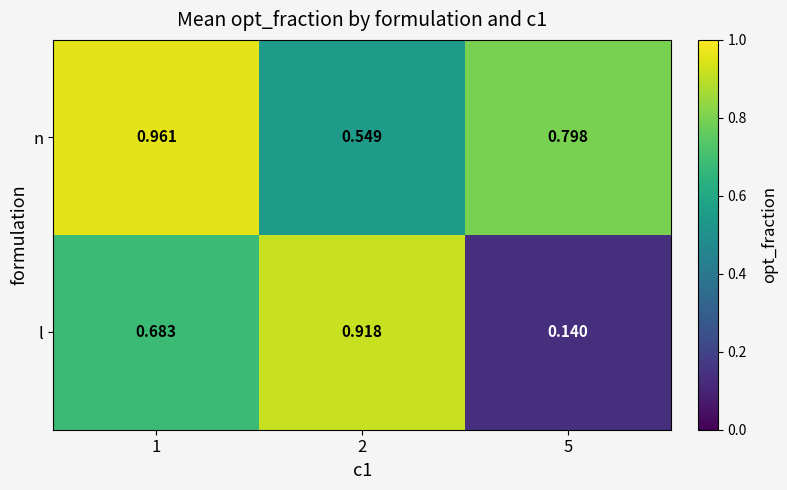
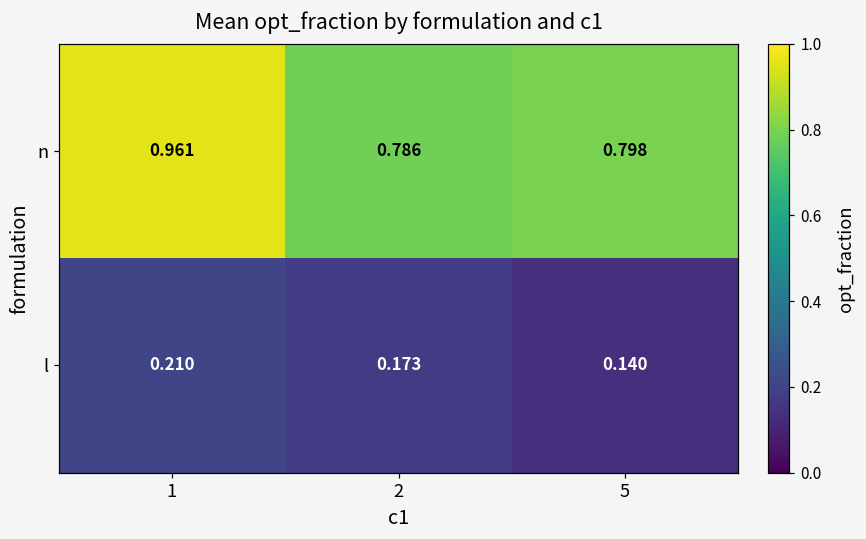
  {
    "n": {
      "1": 0.961,
-     "2": 0.549,
+     "2": 0.786,
      "5": 0.798
    },
    "l": {
-     "1": 0.683,
-     "2": 0.918,
+     "1": 0.210,
+     "2": 0.173,
      "5": 0.140
    }
  }
